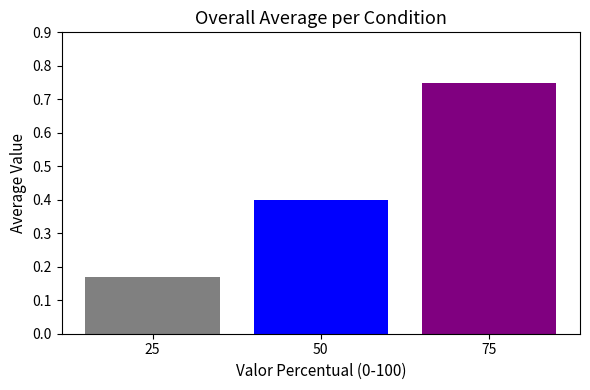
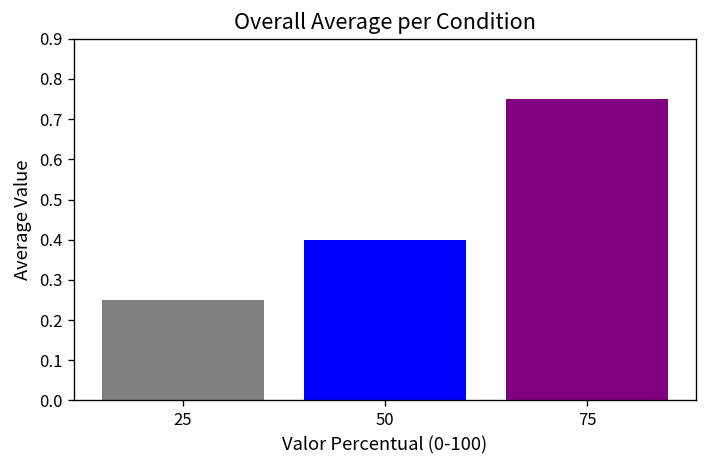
  {
-   "25": 0.17,
+   "25": 0.25,
    "50": 0.40,
    "75": 0.75
  }
